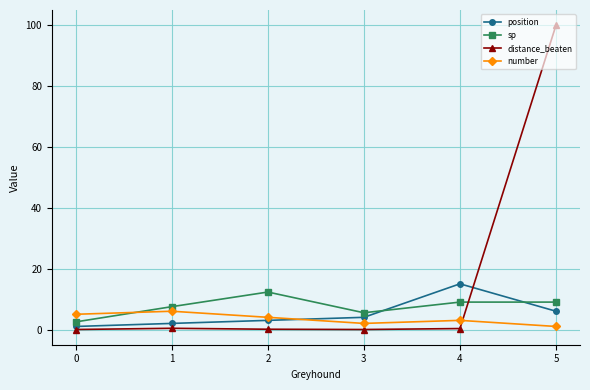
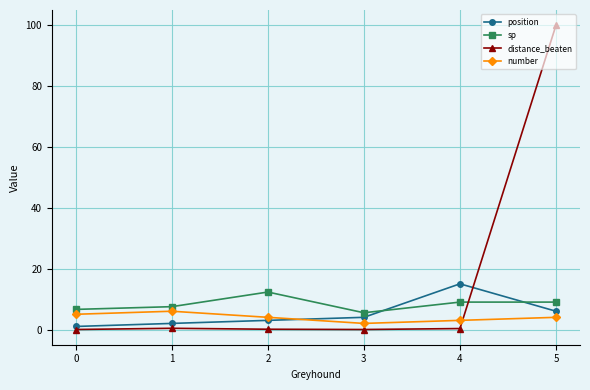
  {
    "position": {
      "0": 1,
      "1": 2,
      "2": 3,
      "3": 4,
      "4": 15,
      "5": 6
    },
    "sp": {
-     "0": 3,
+     "0": 7,
      "1": 8,
      "2": 12,
      "3": 6,
      "4": 9,
      "5": 9
    },
    "distance_beaten": {
      "0": 0,
      "1": 0,
      "2": 0,
      "3": 0,
      "4": 0
    },
    "number": {
      "0": 5,
      "1": 6,
      "2": 4,
      "3": 2,
      "4": 3,
-     "5": 1
+     "5": 4
    }
  }
